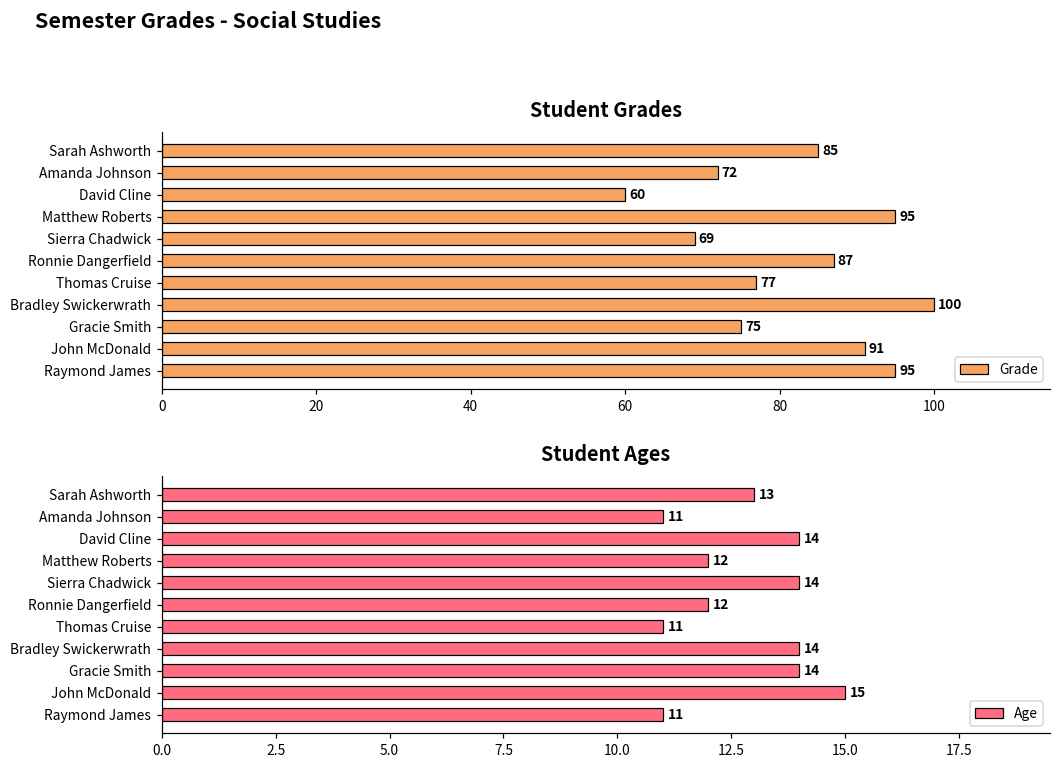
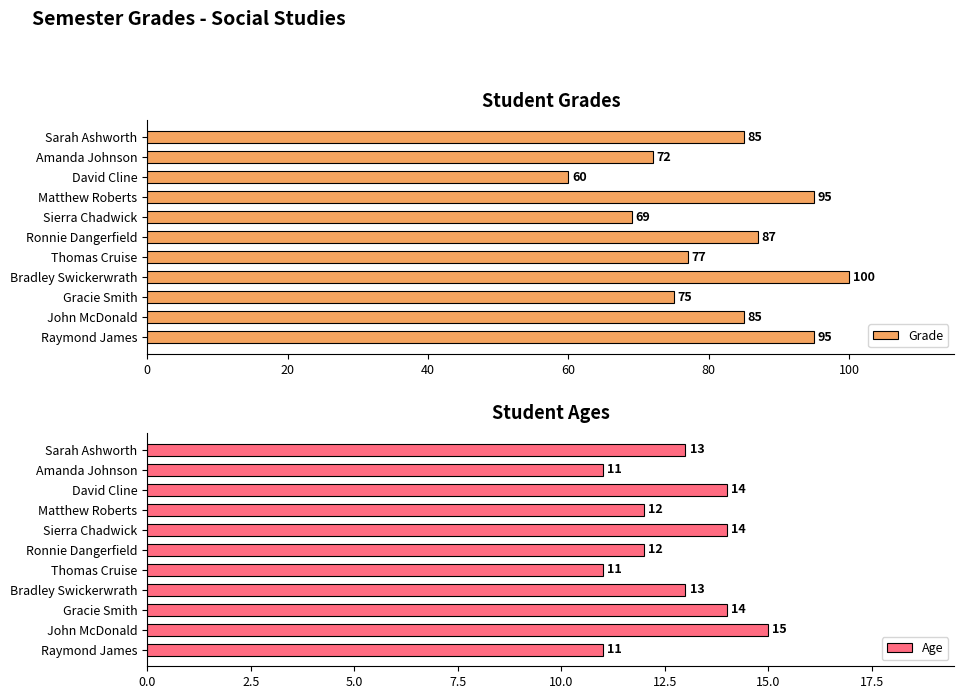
  {
    "Student Grades": {
      "Sarah Ashworth": 85,
      "Amanda Johnson": 72,
      "David Cline": 60,
      "Matthew Roberts": 95,
      "Sierra Chadwick": 69,
      "Ronnie Dangerfield": 87,
      "Thomas Cruise": 77,
      "Bradley Swickerwrath": 100,
      "Gracie Smith": 75,
-     "John McDonald": 91,
+     "John McDonald": 85,
      "Raymond James": 95
    },
    "Student Ages": {
      "Sarah Ashworth": 13,
      "Amanda Johnson": 11,
      "David Cline": 14,
      "Matthew Roberts": 12,
      "Sierra Chadwick": 14,
      "Ronnie Dangerfield": 12,
      "Thomas Cruise": 11,
-     "Bradley Swickerwrath": 14,
+     "Bradley Swickerwrath": 13,
      "Gracie Smith": 14,
      "John McDonald": 15,
      "Raymond James": 11
    }
  }
